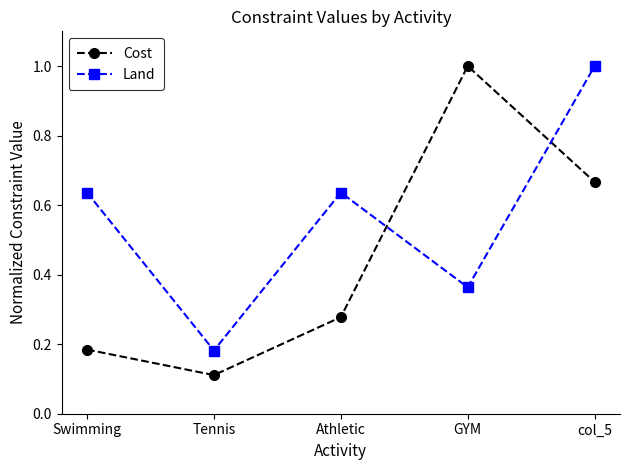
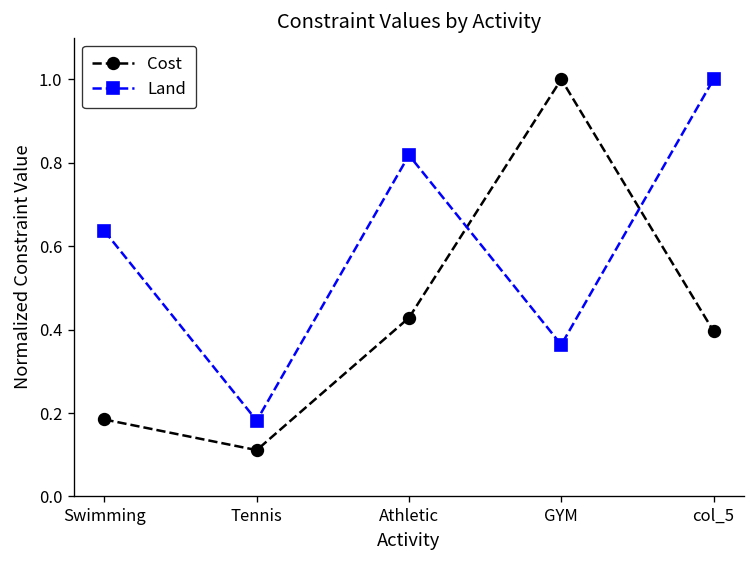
  {
    "Cost": {
      "Swimming": 0.18,
      "Tennis": 0.11,
-     "Athletic": 0.28,
+     "Athletic": 0.43,
      "GYM": 1.00,
-     "col_5": 0.67
+     "col_5": 0.40
    },
    "Land": {
      "Swimming": 0.64,
      "Tennis": 0.18,
-     "Athletic": 0.64,
+     "Athletic": 0.82,
      "GYM": 0.36,
      "col_5": 1.00
    }
  }
